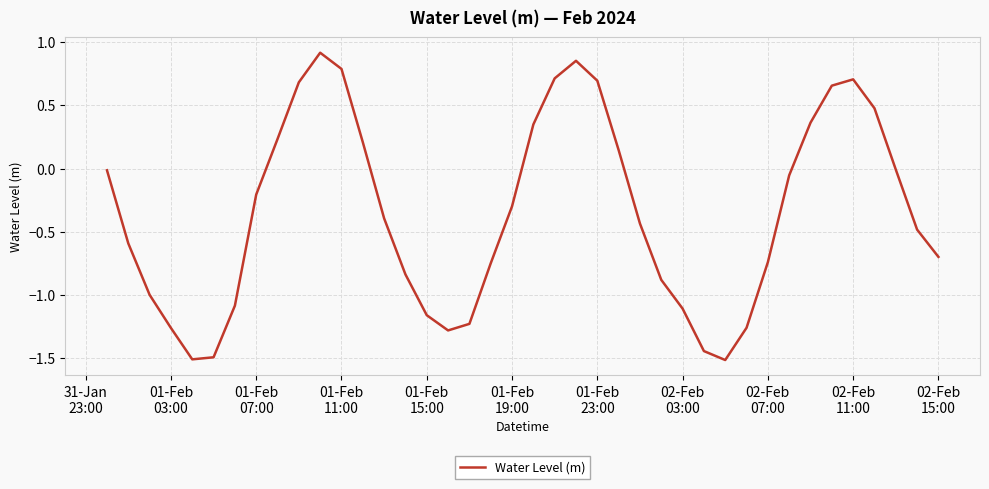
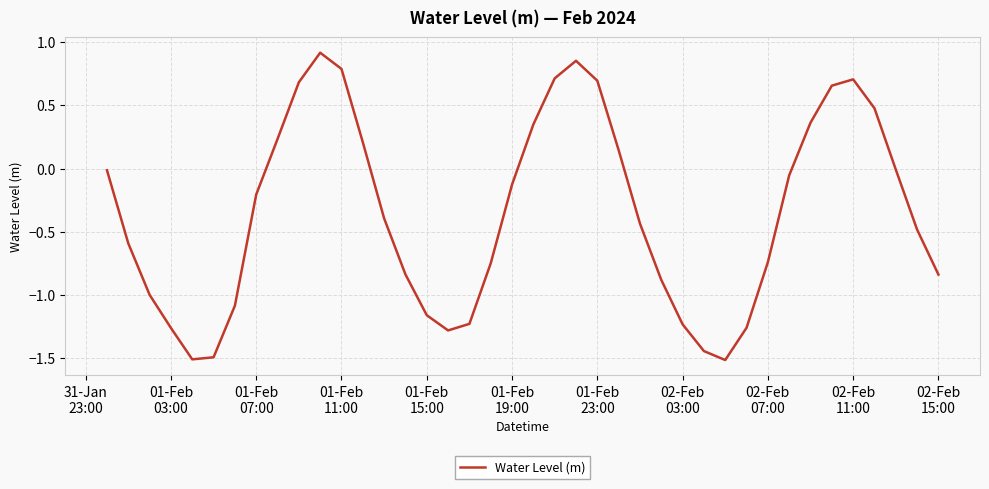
  {
    "01-Feb 03:00": -1.26,
    "01-Feb 07:00": -0.21,
    "01-Feb 11:00": 0.79,
    "01-Feb 15:00": -1.16,
-   "01-Feb 19:00": -0.30,
+   "01-Feb 19:00": -0.13,
    "01-Feb 23:00": 0.70,
-   "02-Feb 03:00": -1.11,
+   "02-Feb 03:00": -1.23,
    "02-Feb 07:00": -0.74,
    "02-Feb 11:00": 0.71,
-   "02-Feb 15:00": -0.70
+   "02-Feb 15:00": -0.84
  }
